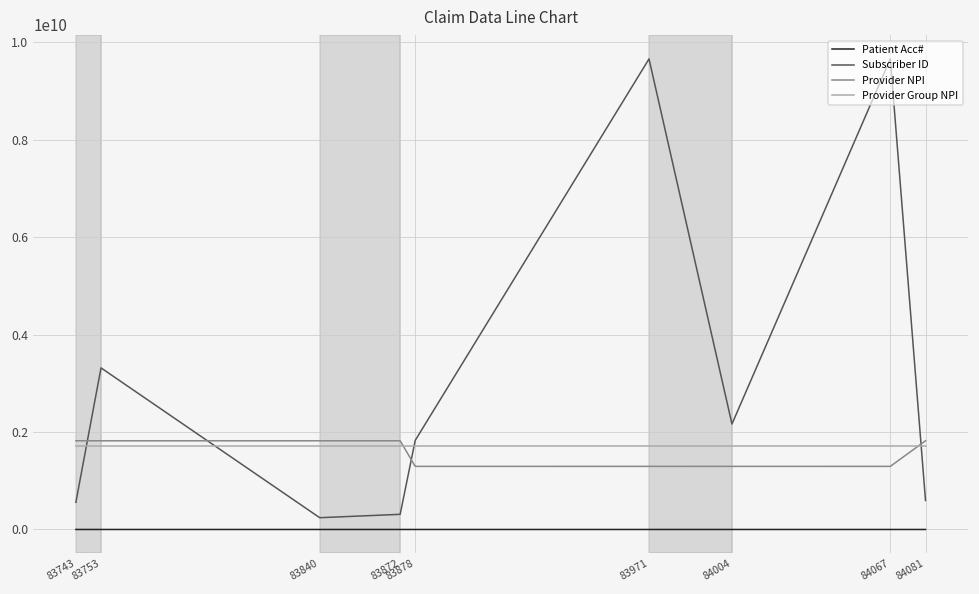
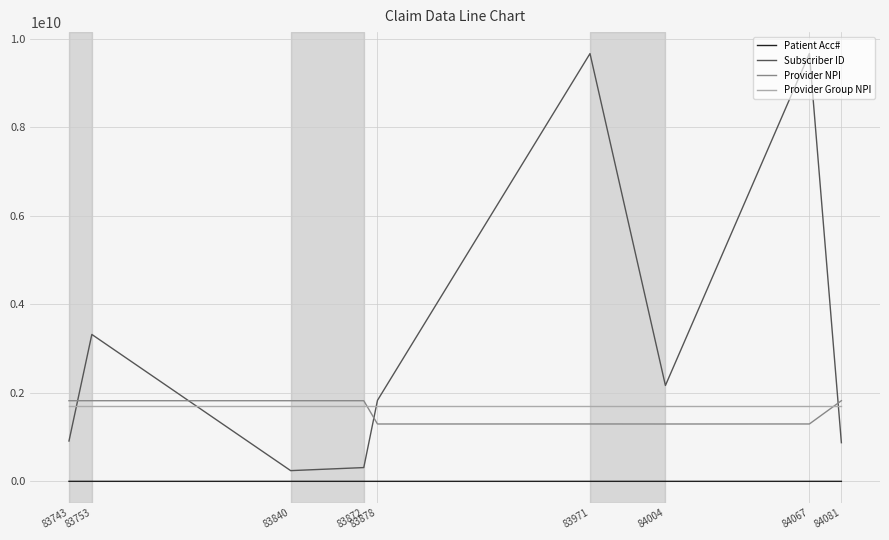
  {
    "Patient Acc#": {
      "83743": 0,
      "83753": 0,
      "83840": 0,
      "83872": 0,
      "83878": 0,
      "83971": 0,
      "84004": 0,
      "84067": 0,
      "84081": 0
    },
    "Subscriber ID": {
-     "83743": 600000000,
+     "83743": 900000000,
      "83753": 3300000000,
      "83840": 200000000,
      "83872": 300000000,
      "83878": 1800000000,
      "83971": 9700000000,
      "84004": 2200000000,
-     "84081": 600000000
+     "84081": 900000000
    }
  }
